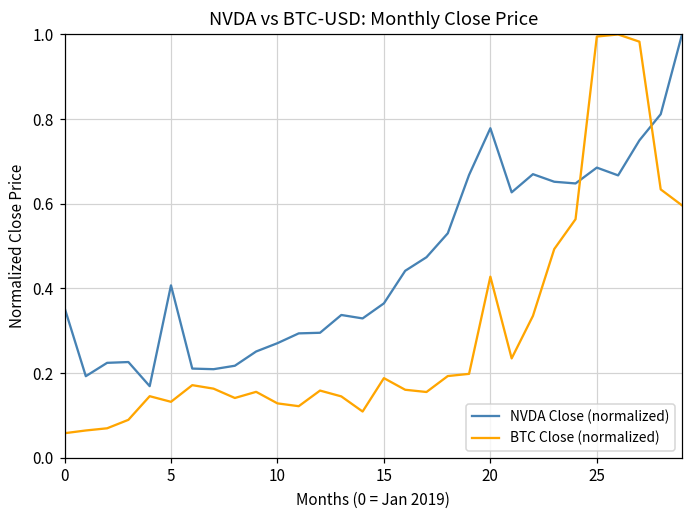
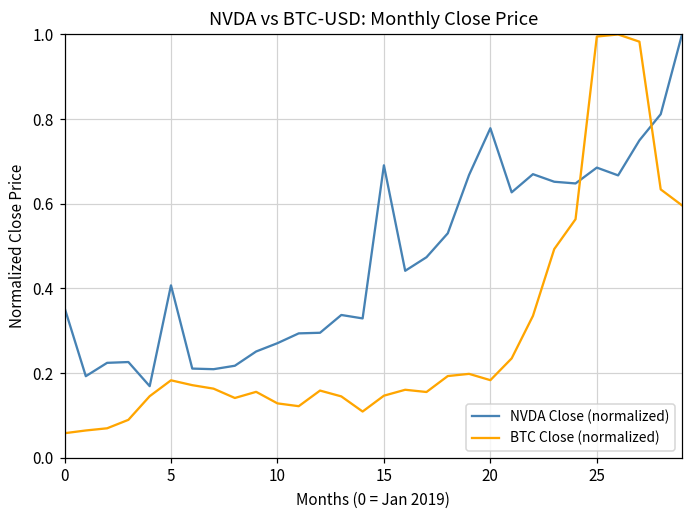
  {
    "NVDA Close (normalized)": {
      "0": 0.35,
      "5": 0.41,
      "10": 0.27,
-     "15": 0.36,
+     "15": 0.69,
      "20": 0.78,
      "25": 0.69
    },
    "BTC Close (normalized)": {
      "0": 0.06,
-     "5": 0.13,
+     "5": 0.18,
      "10": 0.13,
-     "15": 0.19,
-     "20": 0.43,
+     "15": 0.15,
+     "20": 0.18,
      "25": 1.00
    }
  }
